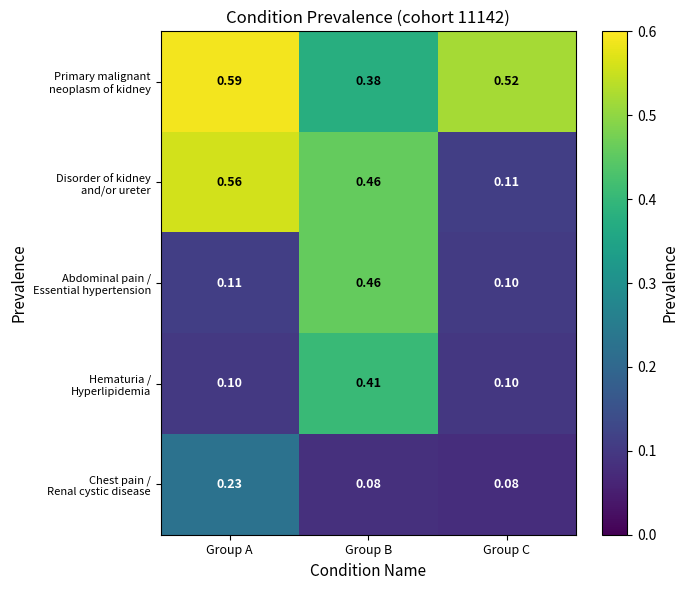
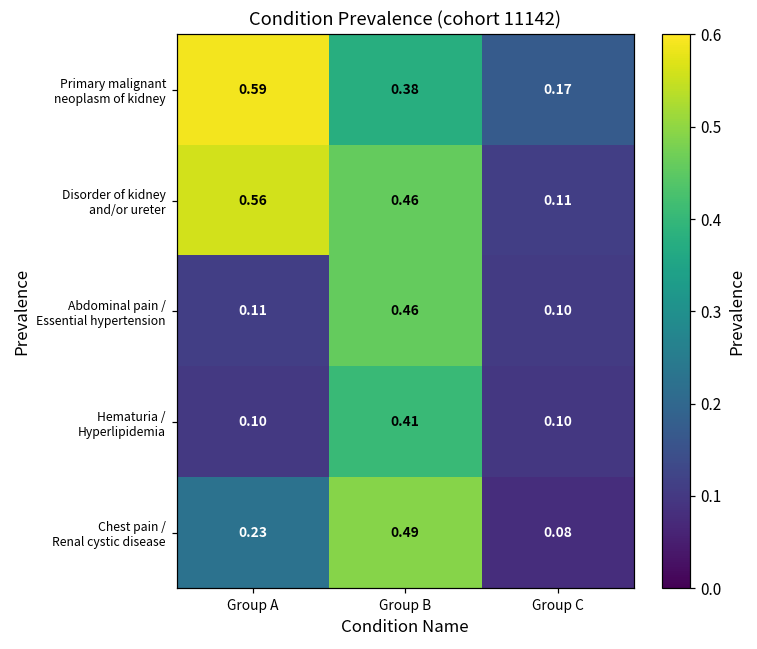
  {
    "Primary malignant neoplasm of kidney": {
      "Group A": 0.59,
      "Group B": 0.38,
-     "Group C": 0.52
+     "Group C": 0.17
    },
    "Disorder of kidney and/or ureter": {
      "Group A": 0.56,
      "Group B": 0.46,
      "Group C": 0.11
    },
    "Abdominal pain / Essential hypertension": {
      "Group A": 0.11,
      "Group B": 0.46,
      "Group C": 0.10
    },
    "Hematuria / Hyperlipidemia": {
      "Group A": 0.10,
      "Group B": 0.41,
      "Group C": 0.10
    },
    "Chest pain / Renal cystic disease": {
      "Group A": 0.23,
-     "Group B": 0.08,
+     "Group B": 0.49,
      "Group C": 0.08
    }
  }
